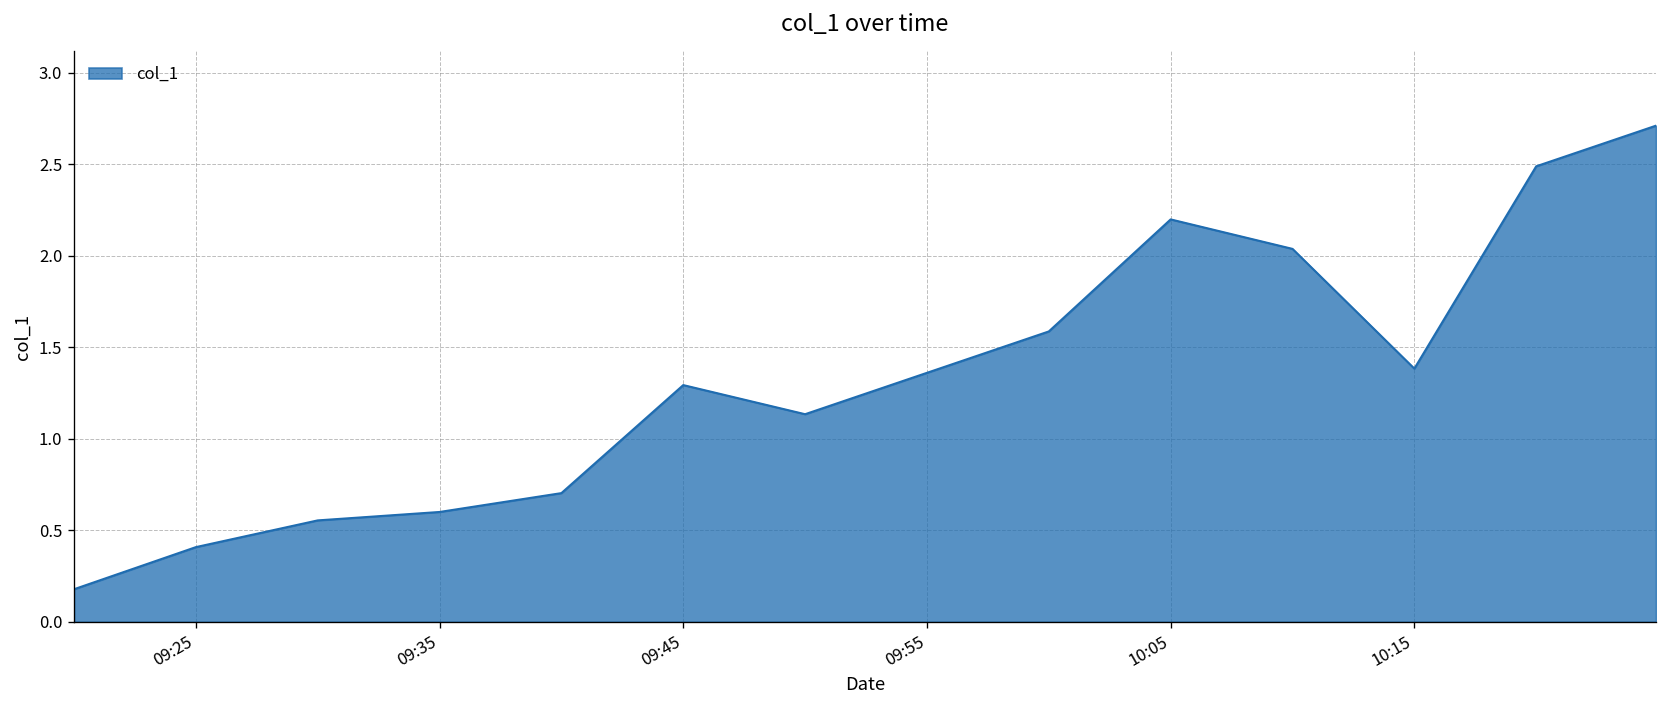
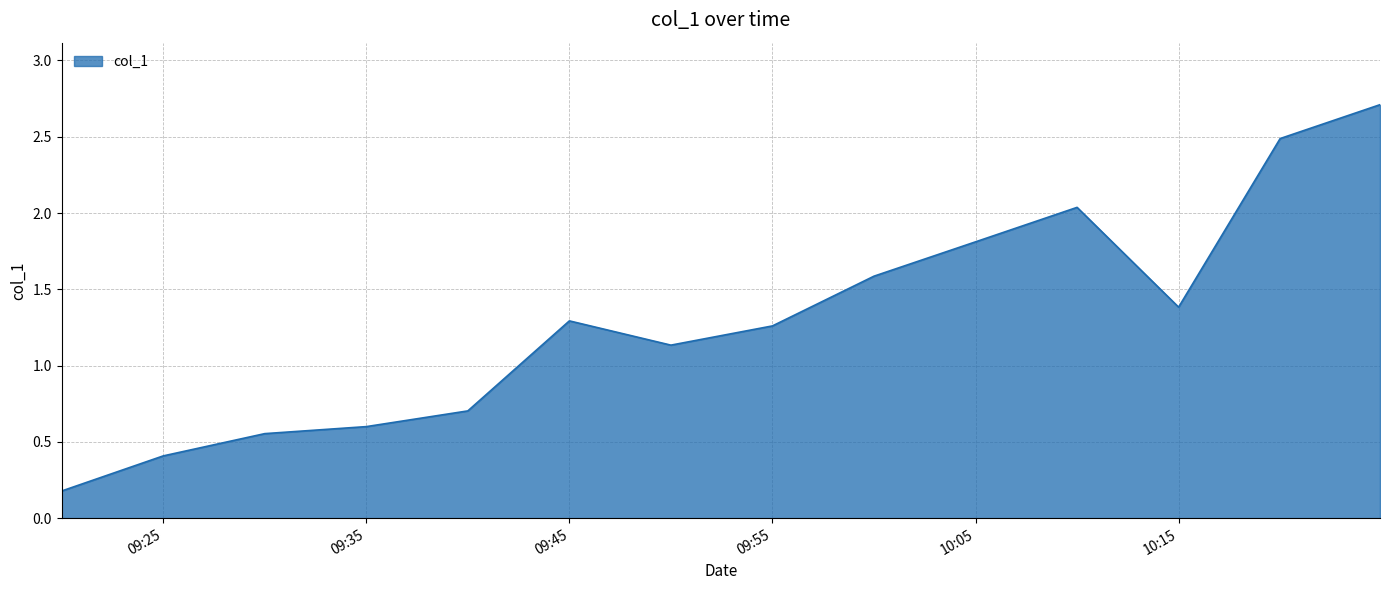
  {
    "09:25": 0.41,
    "09:35": 0.60,
    "09:45": 1.29,
-   "09:55": 1.36,
-   "10:05": 2.20,
+   "09:55": 1.26,
+   "10:05": 1.81,
    "10:15": 1.38
  }
